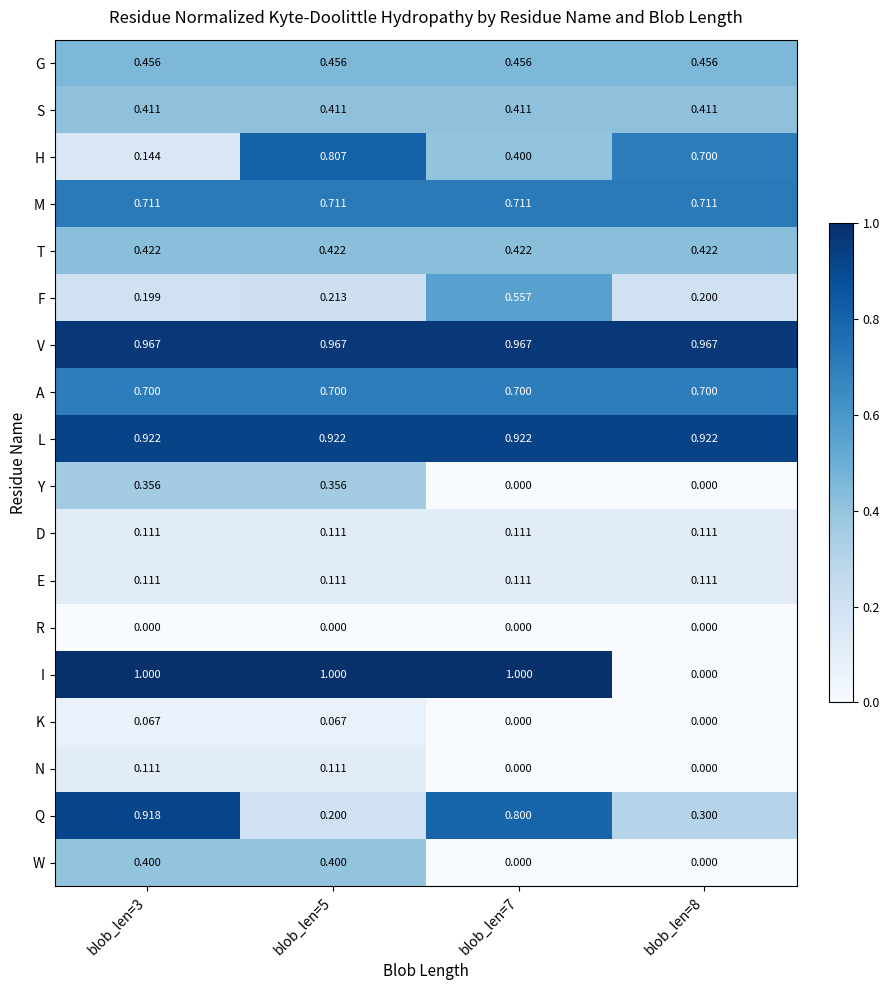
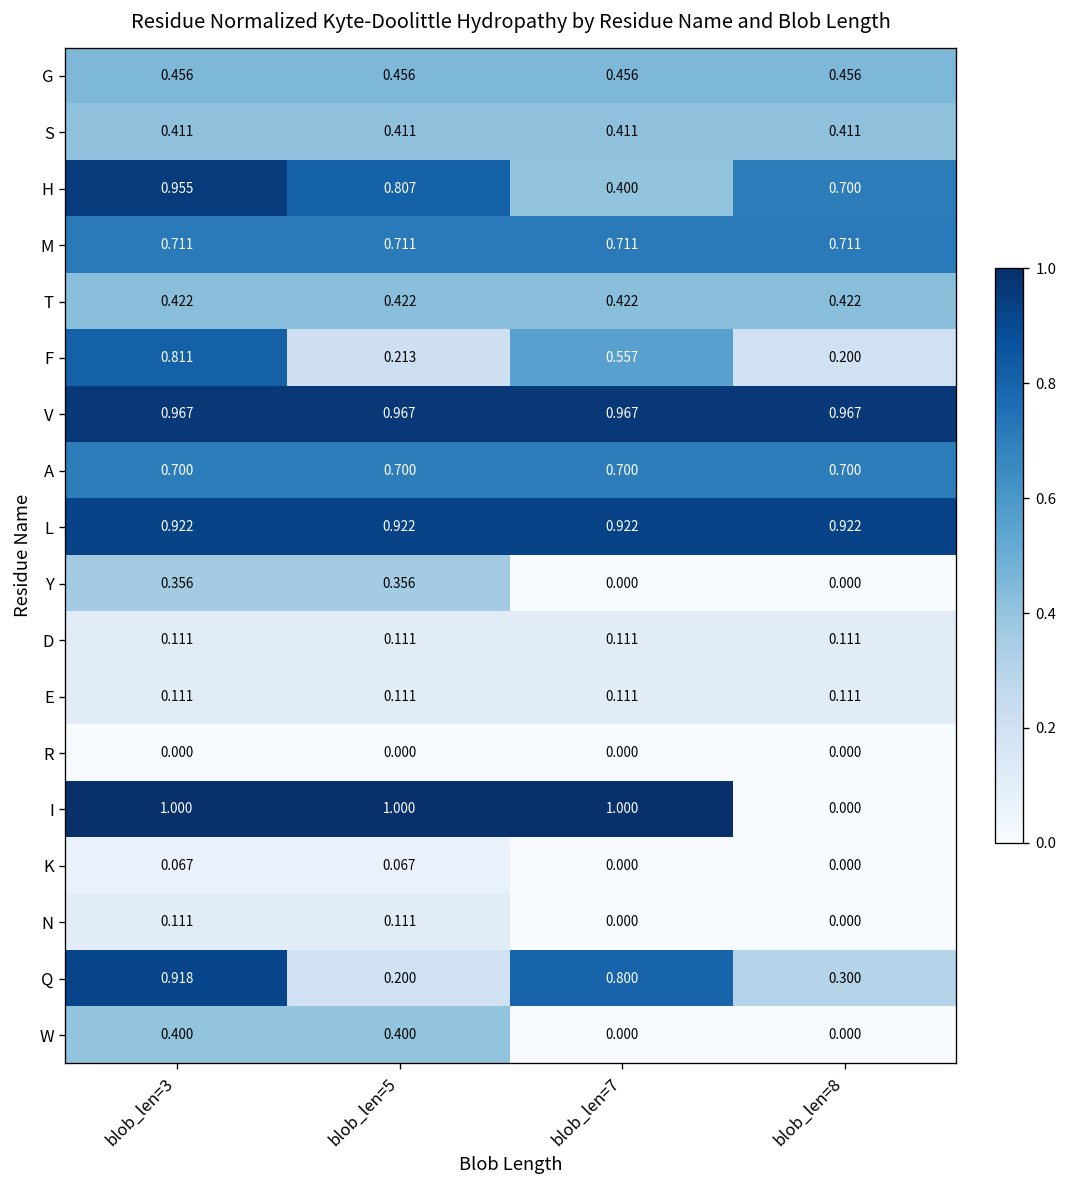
  {
    "G": {
      "blob_len=3": 0.456,
      "blob_len=5": 0.456,
      "blob_len=7": 0.456,
      "blob_len=8": 0.456
    },
    "S": {
      "blob_len=3": 0.411,
      "blob_len=5": 0.411,
      "blob_len=7": 0.411,
      "blob_len=8": 0.411
    },
    "H": {
-     "blob_len=3": 0.144,
+     "blob_len=3": 0.955,
      "blob_len=5": 0.807,
      "blob_len=7": 0.400,
      "blob_len=8": 0.700
    },
    "M": {
      "blob_len=3": 0.711,
      "blob_len=5": 0.711,
      "blob_len=7": 0.711,
      "blob_len=8": 0.711
    },
    "T": {
      "blob_len=3": 0.422,
      "blob_len=5": 0.422,
      "blob_len=7": 0.422,
      "blob_len=8": 0.422
    },
    "F": {
-     "blob_len=3": 0.199,
+     "blob_len=3": 0.811,
      "blob_len=5": 0.213,
      "blob_len=7": 0.557,
      "blob_len=8": 0.200
    },
    "V": {
      "blob_len=3": 0.967,
      "blob_len=5": 0.967,
      "blob_len=7": 0.967,
      "blob_len=8": 0.967
    },
    "A": {
      "blob_len=3": 0.700,
      "blob_len=5": 0.700,
      "blob_len=7": 0.700,
      "blob_len=8": 0.700
    },
    "L": {
      "blob_len=3": 0.922,
      "blob_len=5": 0.922,
      "blob_len=7": 0.922,
      "blob_len=8": 0.922
    },
    "Y": {
      "blob_len=3": 0.356,
      "blob_len=5": 0.356,
      "blob_len=7": 0.000,
      "blob_len=8": 0.000
    },
    "D": {
      "blob_len=3": 0.111,
      "blob_len=5": 0.111,
      "blob_len=7": 0.111,
      "blob_len=8": 0.111
    },
    "E": {
      "blob_len=3": 0.111,
      "blob_len=5": 0.111,
      "blob_len=7": 0.111,
      "blob_len=8": 0.111
    },
    "R": {
      "blob_len=3": 0.000,
      "blob_len=5": 0.000,
      "blob_len=7": 0.000,
      "blob_len=8": 0.000
    },
    "I": {
      "blob_len=3": 1.000,
      "blob_len=5": 1.000,
      "blob_len=7": 1.000,
      "blob_len=8": 0.000
    },
    "K": {
      "blob_len=3": 0.067,
      "blob_len=5": 0.067,
      "blob_len=7": 0.000,
      "blob_len=8": 0.000
    },
    "N": {
      "blob_len=3": 0.111,
      "blob_len=5": 0.111,
      "blob_len=7": 0.000,
      "blob_len=8": 0.000
    },
    "Q": {
      "blob_len=3": 0.918,
      "blob_len=5": 0.200,
      "blob_len=7": 0.800,
      "blob_len=8": 0.300
    },
    "W": {
      "blob_len=3": 0.400,
      "blob_len=5": 0.400,
      "blob_len=7": 0.000,
      "blob_len=8": 0.000
    }
  }
